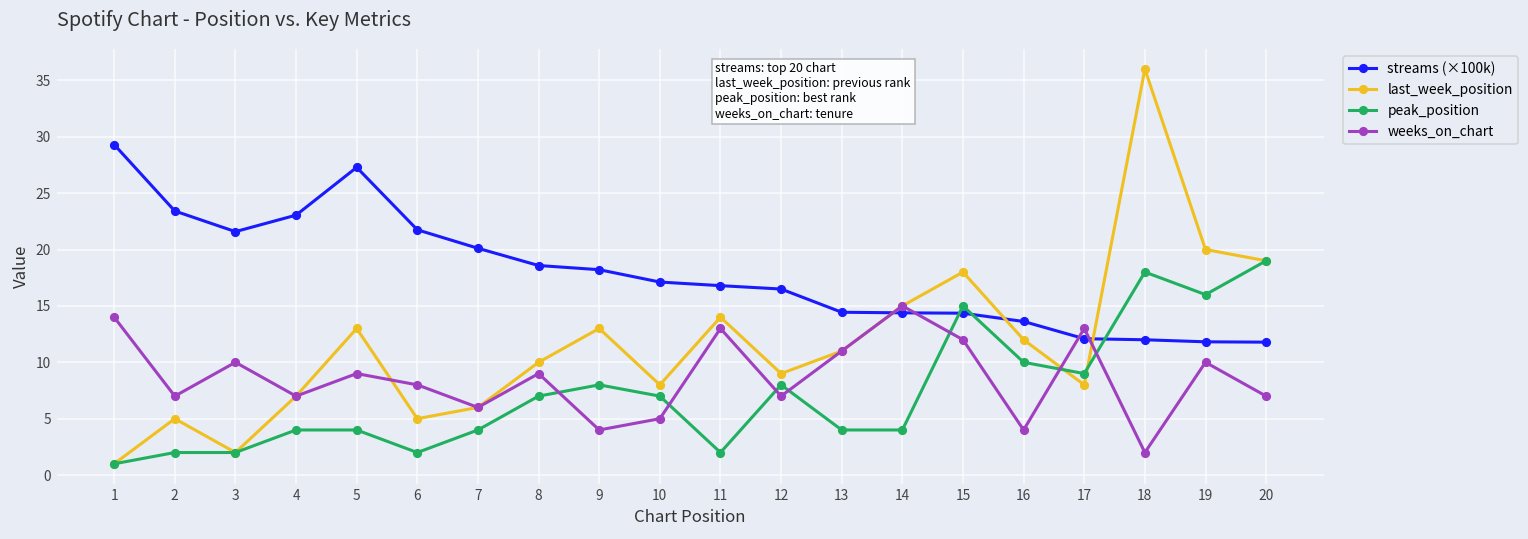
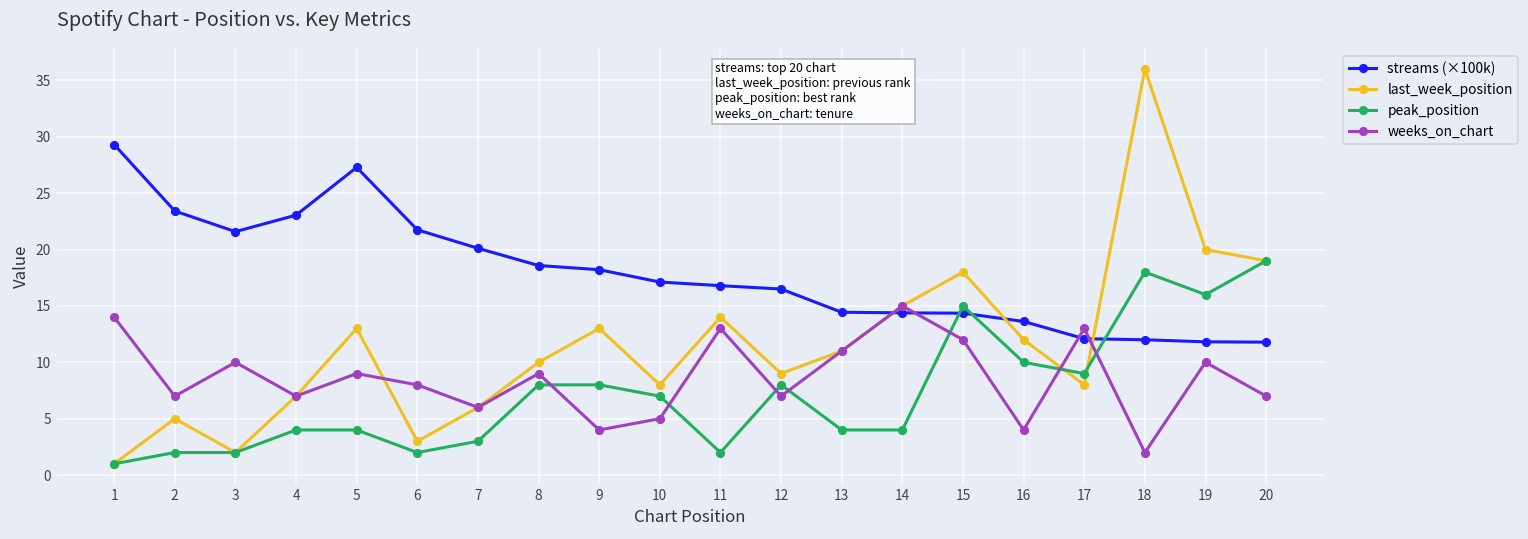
  {
    "streams (×100k)": {
      "1": 29.3,
      "2": 23.4,
      "3": 21.6,
      "4": 23,
      "5": 27.3,
      "6": 21.7,
      "7": 20,
      "8": 18.6,
      "9": 18,
      "10": 17,
      "11": 17,
      "12": 16.5,
      "13": 14.4,
      "14": 14.4,
      "15": 14.4,
      "16": 13.6,
      "17": 12,
      "18": 12,
      "19": 12,
      "20": 12
    },
    "last_week_position": {
      "2": 5,
      "5": 13,
-     "6": 5,
+     "6": 3,
      "8": 10,
      "9": 13,
      "10": 8,
      "11": 14,
      "12": 9,
      "15": 18,
      "16": 12,
      "17": 8,
      "18": 36,
      "19": 20
    },
    "peak_position": {
      "2": 2,
      "4": 4,
      "5": 4,
      "6": 2,
-     "7": 4,
-     "8": 7,
+     "7": 3,
+     "8": 8,
      "9": 8,
      "10": 7,
      "11": 2,
      "12": 8,
      "13": 4,
      "14": 4,
      "15": 15,
      "16": 10,
      "17": 9,
      "18": 18,
      "19": 16
    },
    "weeks_on_chart": {
      "1": 14,
      "2": 7,
      "3": 10,
      "5": 9,
      "6": 8,
      "8": 9,
      "9": 4,
      "10": 5,
      "11": 13,
      "12": 7,
      "15": 12,
      "16": 4,
      "17": 13,
      "18": 2,
      "19": 10,
      "20": 7
    }
  }
